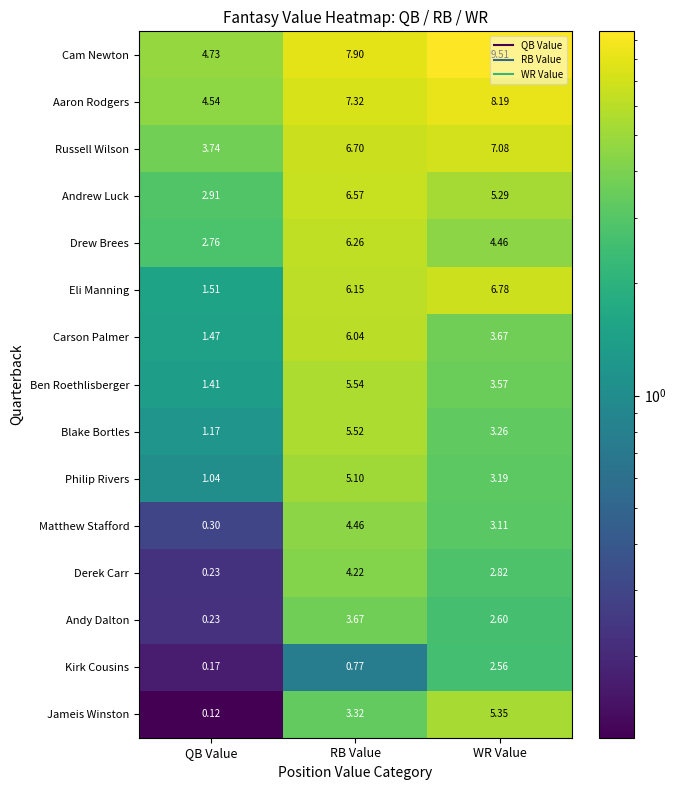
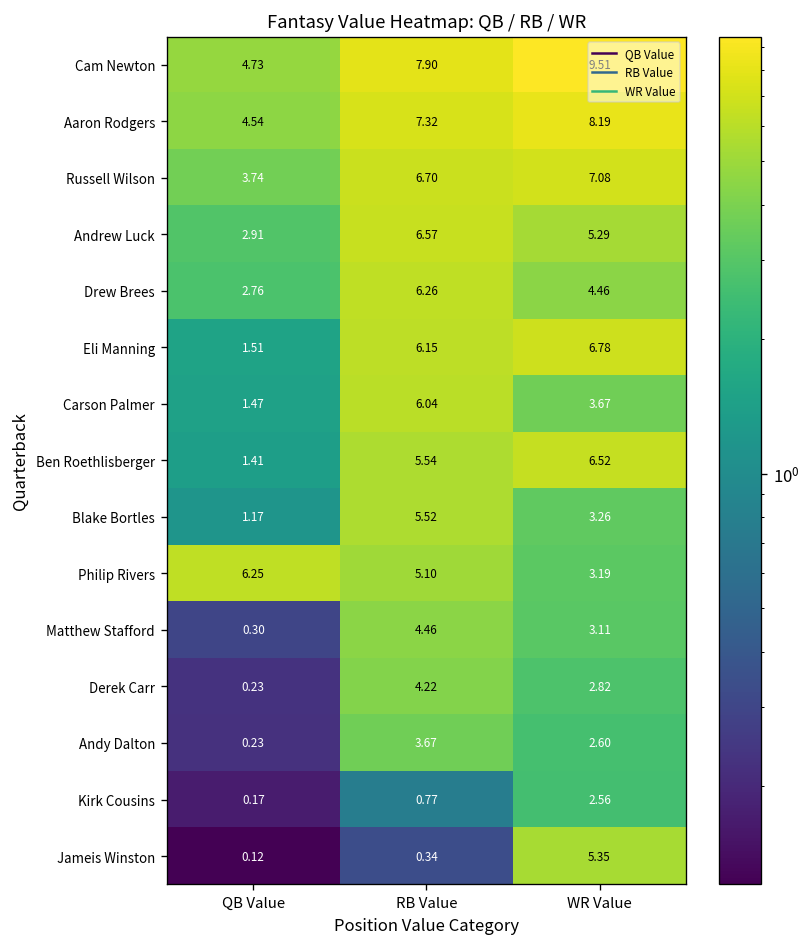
  {
    "Cam Newton": {
      "QB Value": 4.73,
      "RB Value": 7.90
    },
    "Aaron Rodgers": {
      "QB Value": 4.54,
      "RB Value": 7.32,
      "WR Value": 8.19
    },
    "Russell Wilson": {
      "QB Value": 3.74,
      "RB Value": 6.70,
      "WR Value": 7.08
    },
    "Andrew Luck": {
      "QB Value": 2.91,
      "RB Value": 6.57,
      "WR Value": 5.29
    },
    "Drew Brees": {
      "QB Value": 2.76,
      "RB Value": 6.26,
      "WR Value": 4.46
    },
    "Eli Manning": {
      "QB Value": 1.51,
      "RB Value": 6.15,
      "WR Value": 6.78
    },
    "Carson Palmer": {
      "QB Value": 1.47,
      "RB Value": 6.04,
      "WR Value": 3.67
    },
    "Ben Roethlisberger": {
      "QB Value": 1.41,
      "RB Value": 5.54,
-     "WR Value": 3.57
+     "WR Value": 6.52
    },
    "Blake Bortles": {
      "QB Value": 1.17,
      "RB Value": 5.52,
      "WR Value": 3.26
    },
    "Philip Rivers": {
-     "QB Value": 1.04,
+     "QB Value": 6.25,
      "RB Value": 5.10,
      "WR Value": 3.19
    },
    "Matthew Stafford": {
      "QB Value": 0.30,
      "RB Value": 4.46,
      "WR Value": 3.11
    },
    "Derek Carr": {
      "QB Value": 0.23,
      "RB Value": 4.22,
      "WR Value": 2.82
    },
    "Andy Dalton": {
      "QB Value": 0.23,
      "RB Value": 3.67,
      "WR Value": 2.60
    },
    "Kirk Cousins": {
      "QB Value": 0.17,
      "RB Value": 0.77,
      "WR Value": 2.56
    },
    "Jameis Winston": {
      "QB Value": 0.12,
-     "RB Value": 3.32,
+     "RB Value": 0.34,
      "WR Value": 5.35
    }
  }
